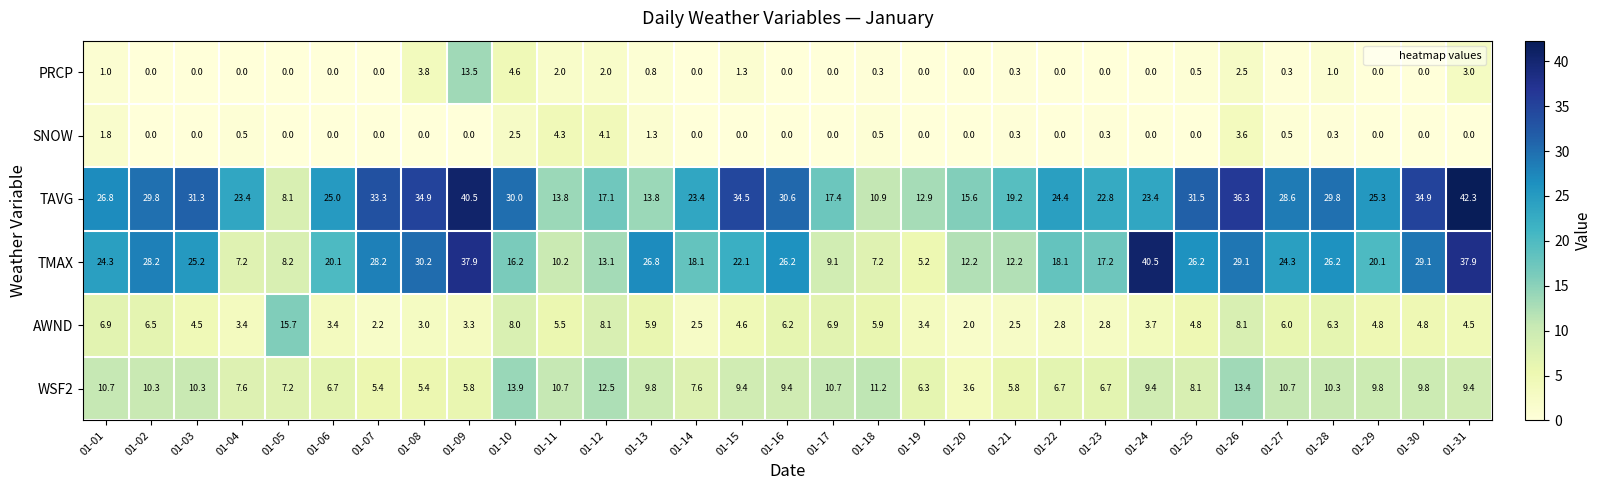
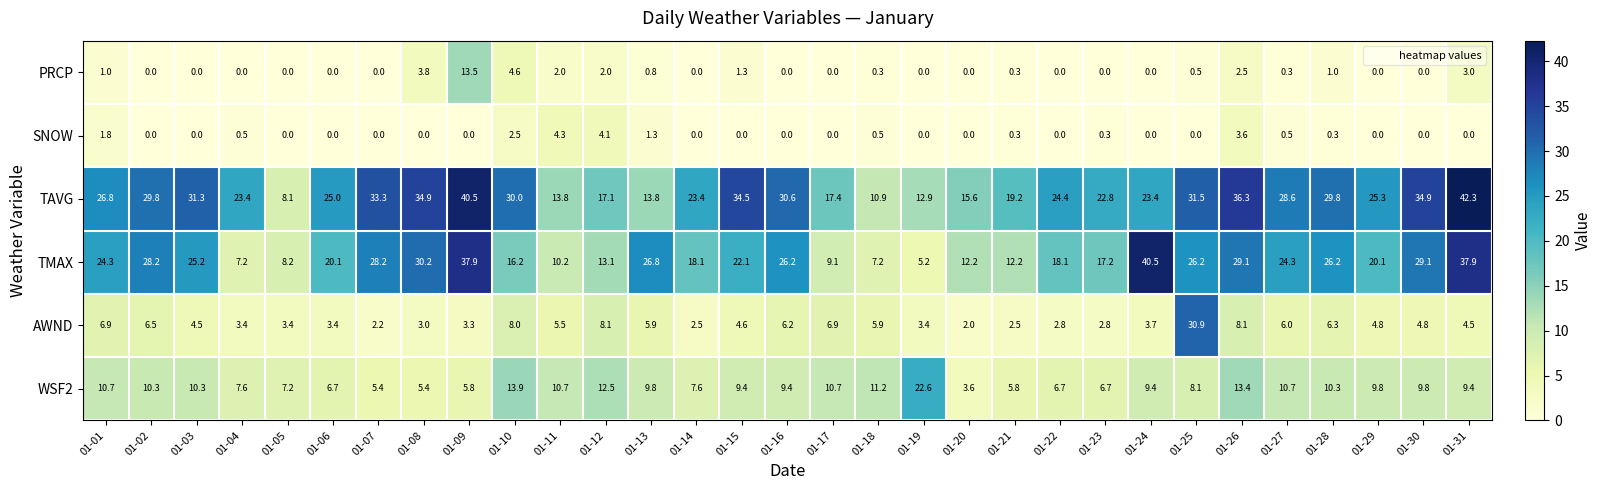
  {
    "PRCP": {
      "01-01": 1.0,
      "01-02": 0.0,
      "01-03": 0.0,
      "01-04": 0.0,
      "01-05": 0.0,
      "01-06": 0.0,
      "01-07": 0.0,
      "01-08": 3.8,
      "01-09": 13.5,
      "01-10": 4.6,
      "01-11": 2.0,
      "01-12": 2.0,
      "01-13": 0.8,
      "01-14": 0.0,
      "01-15": 1.3,
      "01-16": 0.0,
      "01-17": 0.0,
      "01-18": 0.3,
      "01-19": 0.0,
      "01-20": 0.0,
      "01-21": 0.3,
      "01-22": 0.0,
      "01-23": 0.0,
      "01-24": 0.0,
      "01-25": 0.5,
      "01-26": 2.5,
      "01-27": 0.3,
      "01-28": 1.0,
      "01-29": 0.0,
      "01-30": 0.0,
      "01-31": 3.0
    },
    "SNOW": {
      "01-01": 1.8,
      "01-02": 0.0,
      "01-03": 0.0,
      "01-04": 0.5,
      "01-05": 0.0,
      "01-06": 0.0,
      "01-07": 0.0,
      "01-08": 0.0,
      "01-09": 0.0,
      "01-10": 2.5,
      "01-11": 4.3,
      "01-12": 4.1,
      "01-13": 1.3,
      "01-14": 0.0,
      "01-15": 0.0,
      "01-16": 0.0,
      "01-17": 0.0,
      "01-18": 0.5,
      "01-19": 0.0,
      "01-20": 0.0,
      "01-21": 0.3,
      "01-22": 0.0,
      "01-23": 0.3,
      "01-24": 0.0,
      "01-25": 0.0,
      "01-26": 3.6,
      "01-27": 0.5,
      "01-28": 0.3,
      "01-29": 0.0,
      "01-30": 0.0,
      "01-31": 0.0
    },
    "TAVG": {
      "01-01": 26.8,
      "01-02": 29.8,
      "01-03": 31.3,
      "01-04": 23.4,
      "01-05": 8.1,
      "01-06": 25.0,
      "01-07": 33.3,
      "01-08": 34.9,
      "01-09": 40.5,
      "01-10": 30.0,
      "01-11": 13.8,
      "01-12": 17.1,
      "01-13": 13.8,
      "01-14": 23.4,
      "01-15": 34.5,
      "01-16": 30.6,
      "01-17": 17.4,
      "01-18": 10.9,
      "01-19": 12.9,
      "01-20": 15.6,
      "01-21": 19.2,
      "01-22": 24.4,
      "01-23": 22.8,
      "01-24": 23.4,
      "01-25": 31.5,
      "01-26": 36.3,
      "01-27": 28.6,
      "01-28": 29.8,
      "01-29": 25.3,
      "01-30": 34.9,
      "01-31": 42.3
    },
    "TMAX": {
      "01-01": 24.3,
      "01-02": 28.2,
      "01-03": 25.2,
      "01-04": 7.2,
      "01-05": 8.2,
      "01-06": 20.1,
      "01-07": 28.2,
      "01-08": 30.2,
      "01-09": 37.9,
      "01-10": 16.2,
      "01-11": 10.2,
      "01-12": 13.1,
      "01-13": 26.8,
      "01-14": 18.1,
      "01-15": 22.1,
      "01-16": 26.2,
      "01-17": 9.1,
      "01-18": 7.2,
      "01-19": 5.2,
      "01-20": 12.2,
      "01-21": 12.2,
      "01-22": 18.1,
      "01-23": 17.2,
      "01-24": 40.5,
      "01-25": 26.2,
      "01-26": 29.1,
      "01-27": 24.3,
      "01-28": 26.2,
      "01-29": 20.1,
      "01-30": 29.1,
      "01-31": 37.9
    },
    "AWND": {
      "01-01": 6.9,
      "01-02": 6.5,
      "01-03": 4.5,
      "01-04": 3.4,
-     "01-05": 15.7,
+     "01-05": 3.4,
      "01-06": 3.4,
      "01-07": 2.2,
      "01-08": 3.0,
      "01-09": 3.3,
      "01-10": 8.0,
      "01-11": 5.5,
      "01-12": 8.1,
      "01-13": 5.9,
      "01-14": 2.5,
      "01-15": 4.6,
      "01-16": 6.2,
      "01-17": 6.9,
      "01-18": 5.9,
      "01-19": 3.4,
      "01-20": 2.0,
      "01-21": 2.5,
      "01-22": 2.8,
      "01-23": 2.8,
      "01-24": 3.7,
-     "01-25": 4.8,
+     "01-25": 30.9,
      "01-26": 8.1,
      "01-27": 6.0,
      "01-28": 6.3,
      "01-29": 4.8,
      "01-30": 4.8,
      "01-31": 4.5
    },
    "WSF2": {
      "01-01": 10.7,
      "01-02": 10.3,
      "01-03": 10.3,
      "01-04": 7.6,
      "01-05": 7.2,
      "01-06": 6.7,
      "01-07": 5.4,
      "01-08": 5.4,
      "01-09": 5.8,
      "01-10": 13.9,
      "01-11": 10.7,
      "01-12": 12.5,
      "01-13": 9.8,
      "01-14": 7.6,
      "01-15": 9.4,
      "01-16": 9.4,
      "01-17": 10.7,
      "01-18": 11.2,
-     "01-19": 6.3,
+     "01-19": 22.6,
      "01-20": 3.6,
      "01-21": 5.8,
      "01-22": 6.7,
      "01-23": 6.7,
      "01-24": 9.4,
      "01-25": 8.1,
      "01-26": 13.4,
      "01-27": 10.7,
      "01-28": 10.3,
      "01-29": 9.8,
      "01-30": 9.8,
      "01-31": 9.4
    }
  }
